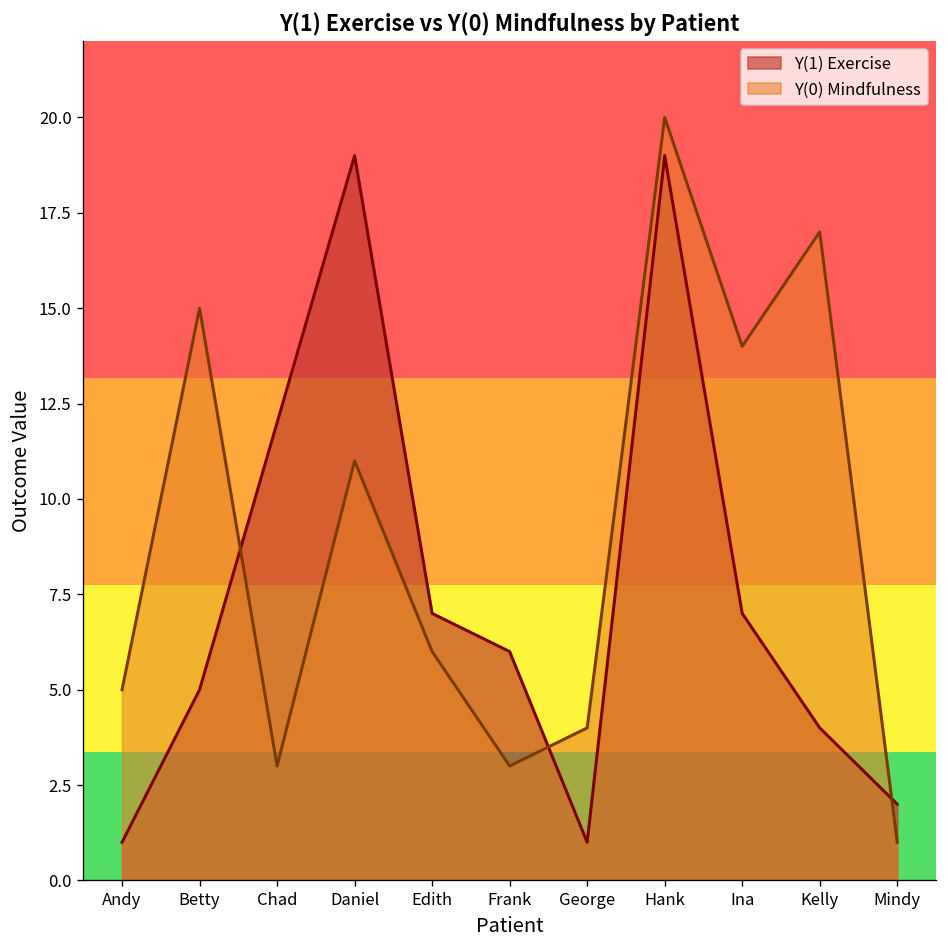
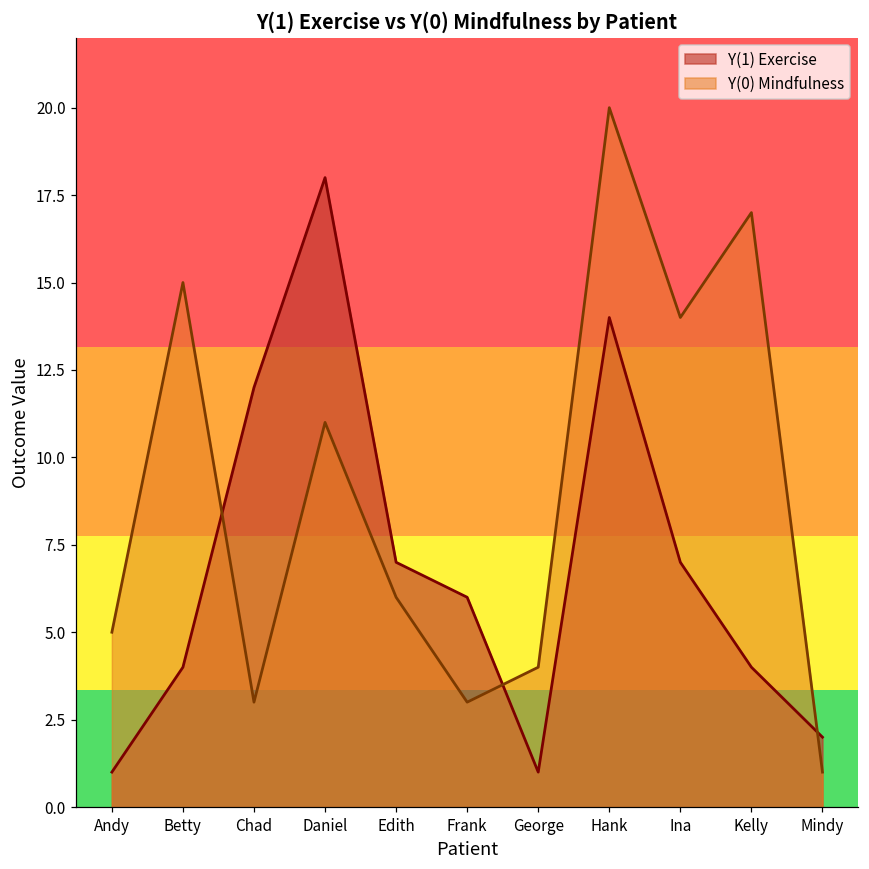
  {
    "Y(1) Exercise": {
      "Andy": 1,
-     "Betty": 5,
+     "Betty": 4,
      "Chad": 12,
-     "Daniel": 19,
+     "Daniel": 18,
      "Edith": 7,
      "Frank": 6,
      "George": 1,
-     "Hank": 19,
+     "Hank": 14,
      "Ina": 7,
      "Kelly": 4,
      "Mindy": 2
    },
    "Y(0) Mindfulness": {
      "Andy": 5,
      "Betty": 15,
      "Chad": 3,
      "Daniel": 11,
      "Edith": 6,
      "Frank": 3,
      "George": 4,
      "Hank": 20,
      "Ina": 14,
      "Kelly": 17,
      "Mindy": 1
    }
  }
